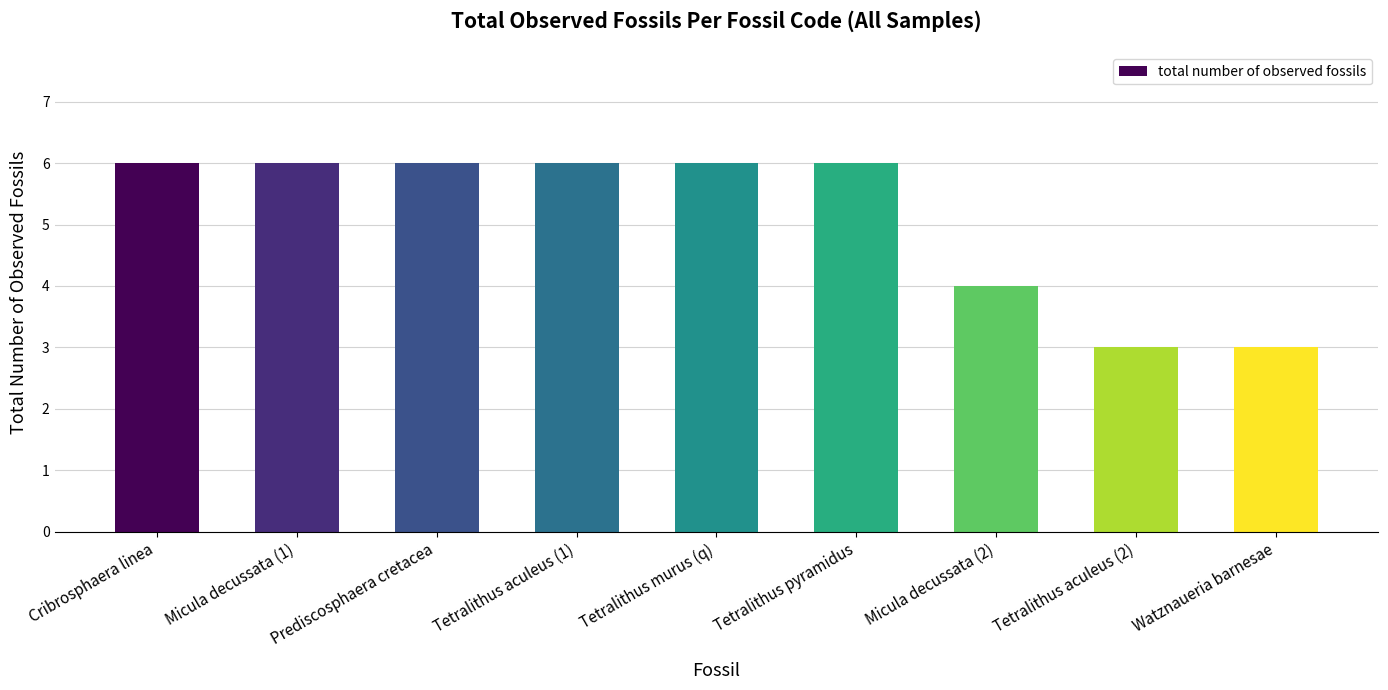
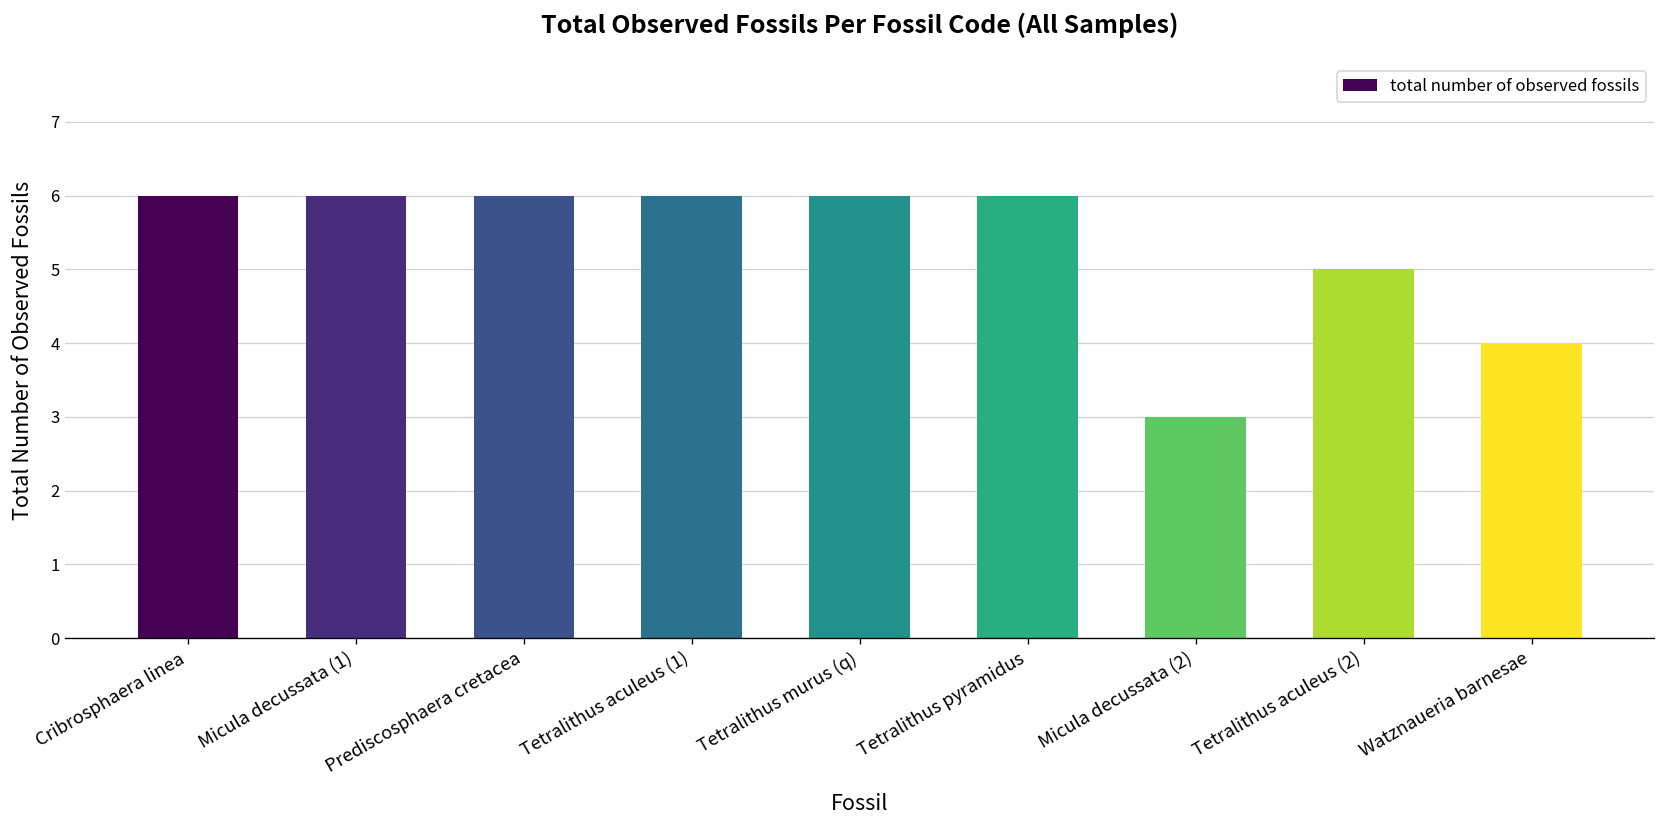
  {
    "Cribrosphaera linea": 6,
    "Micula decussata (1)": 6,
    "Prediscosphaera cretacea": 6,
    "Tetralithus aculeus (1)": 6,
    "Tetralithus murus (q)": 6,
    "Tetralithus pyramidus": 6,
-   "Micula decussata (2)": 4,
-   "Tetralithus aculeus (2)": 3,
-   "Watznaueria barnesae": 3
+   "Micula decussata (2)": 3,
+   "Tetralithus aculeus (2)": 5,
+   "Watznaueria barnesae": 4
  }
